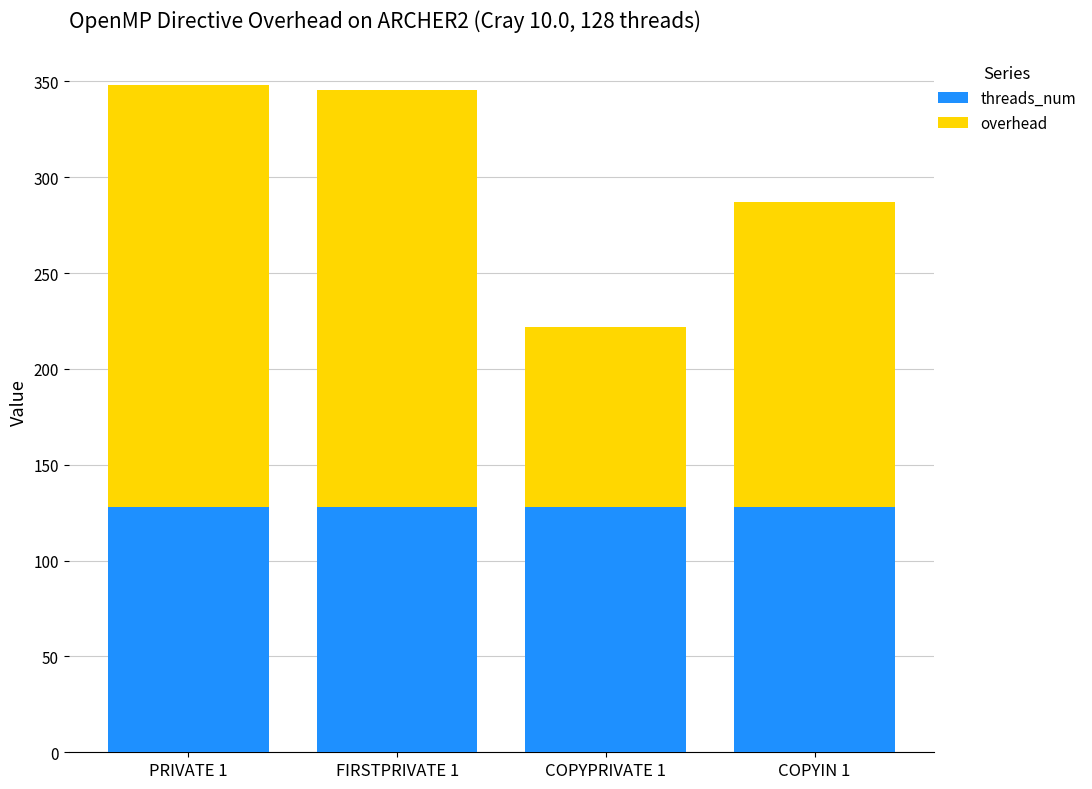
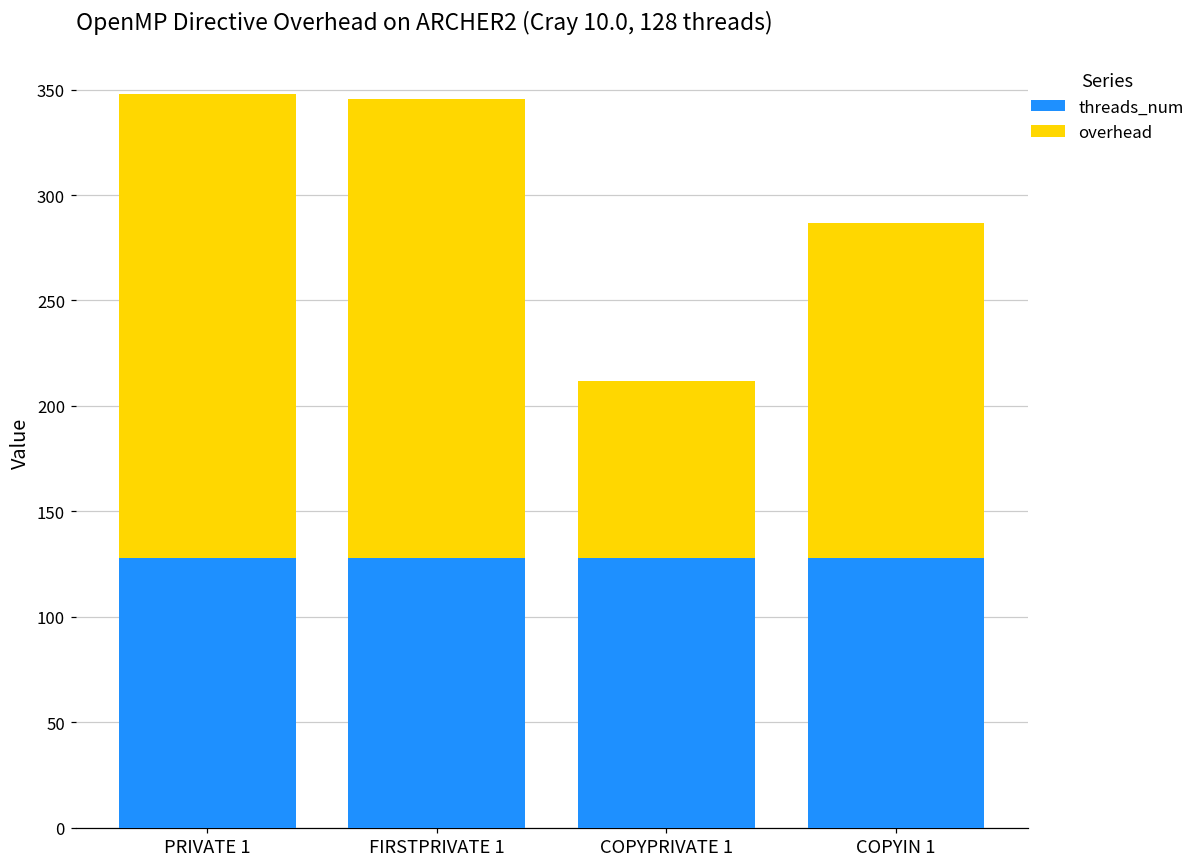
  {
    "threads_num": {
      "PRIVATE 1": 128,
      "FIRSTPRIVATE 1": 128,
      "COPYPRIVATE 1": 128,
      "COPYIN 1": 128
    },
    "overhead": {
      "PRIVATE 1": 220,
      "FIRSTPRIVATE 1": 218,
-     "COPYPRIVATE 1": 94,
+     "COPYPRIVATE 1": 84,
      "COPYIN 1": 159
    }
  }
